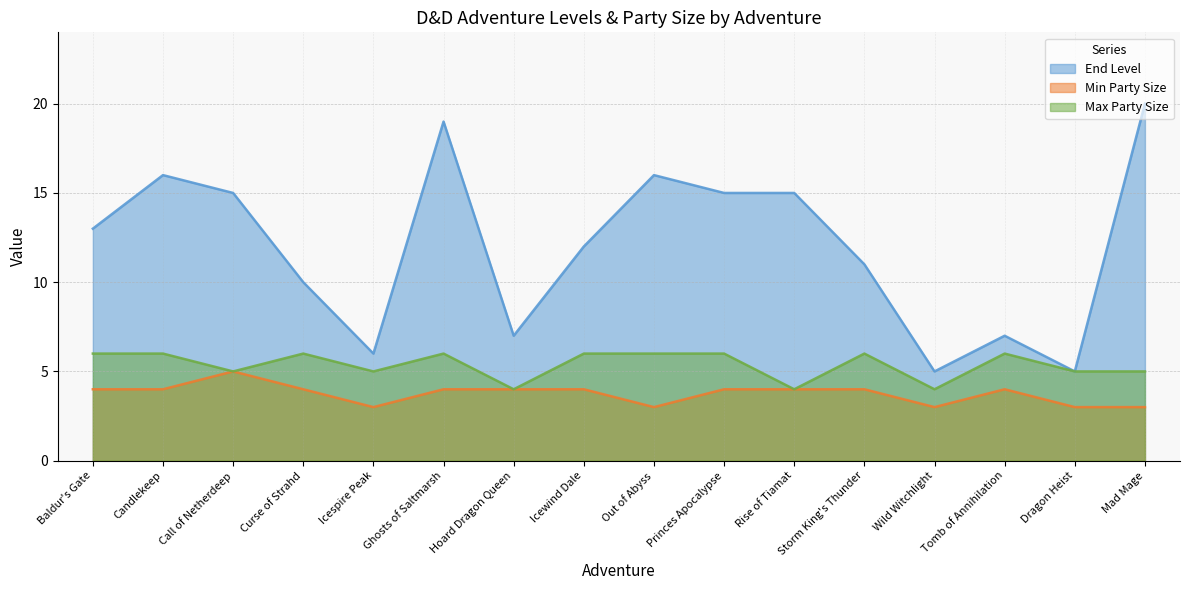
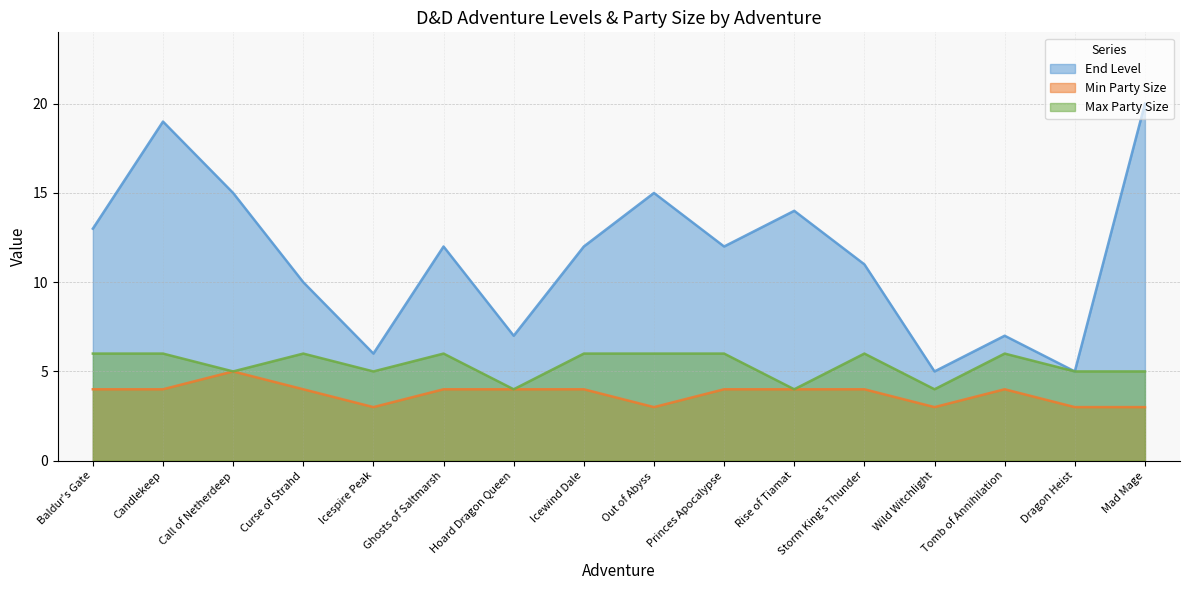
  {
    "End Level": {
      "Baldur's Gate": 13,
-     "Candlekeep": 16,
+     "Candlekeep": 19,
      "Call of Netherdeep": 15,
      "Curse of Strahd": 10,
      "Icespire Peak": 6,
-     "Ghosts of Saltmarsh": 19,
+     "Ghosts of Saltmarsh": 12,
      "Hoard Dragon Queen": 7,
      "Icewind Dale": 12,
-     "Out of Abyss": 16,
-     "Princes Apocalypse": 15,
-     "Rise of Tiamat": 15,
+     "Out of Abyss": 15,
+     "Princes Apocalypse": 12,
+     "Rise of Tiamat": 14,
      "Storm King's Thunder": 11,
      "Wild Witchlight": 5,
      "Tomb of Annihilation": 7
    },
    "Min Party Size": {
      "Baldur's Gate": 4,
      "Candlekeep": 4,
      "Curse of Strahd": 4,
      "Icespire Peak": 3,
      "Ghosts of Saltmarsh": 4,
      "Icewind Dale": 4,
      "Out of Abyss": 3,
      "Princes Apocalypse": 4,
      "Storm King's Thunder": 4,
      "Wild Witchlight": 3,
      "Tomb of Annihilation": 4,
      "Dragon Heist": 3,
      "Mad Mage": 3
    },
    "Max Party Size": {
      "Baldur's Gate": 6,
      "Candlekeep": 6,
      "Curse of Strahd": 6,
      "Icespire Peak": 5,
      "Ghosts of Saltmarsh": 6,
      "Icewind Dale": 6,
      "Out of Abyss": 6,
      "Princes Apocalypse": 6,
      "Storm King's Thunder": 6,
      "Wild Witchlight": 4,
      "Tomb of Annihilation": 6,
      "Mad Mage": 5
    }
  }
